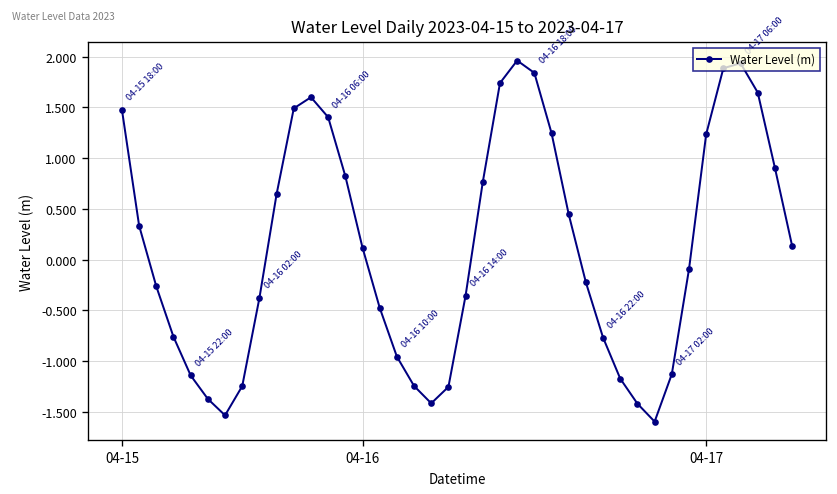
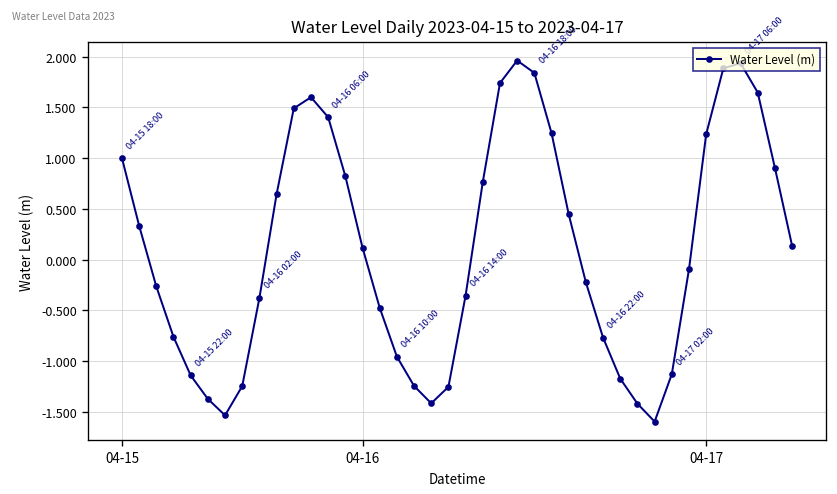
  {
-   "04-15": 1.5,
+   "04-15": 1.0,
    "04-16": 0.1,
    "04-17": 1.2
  }
